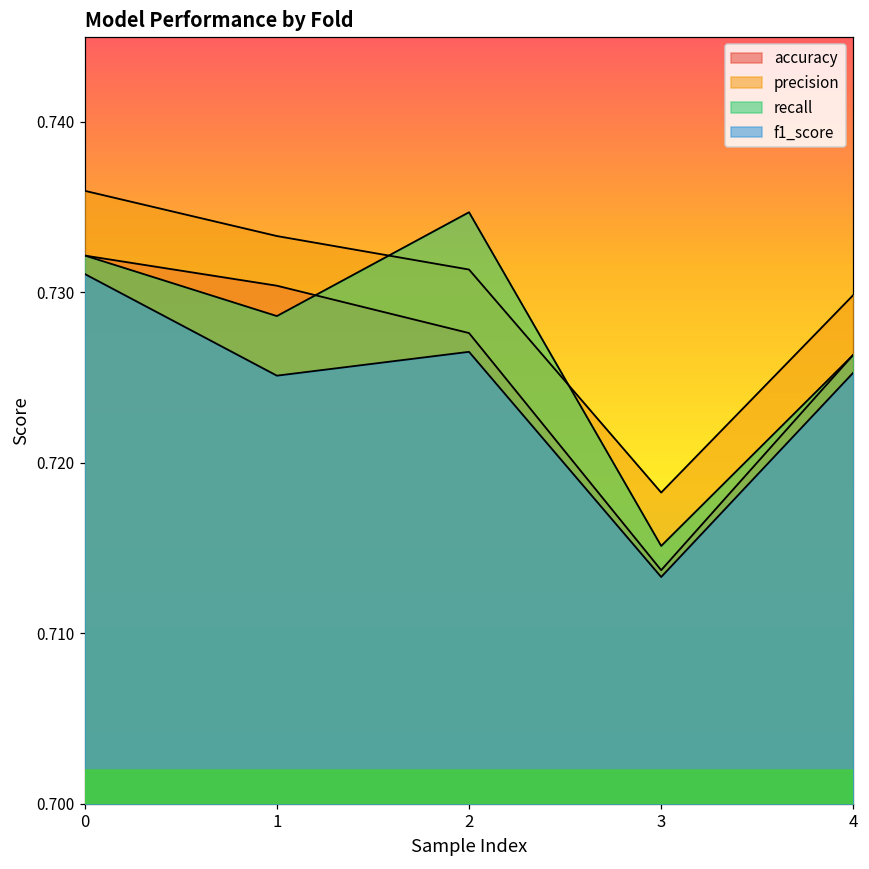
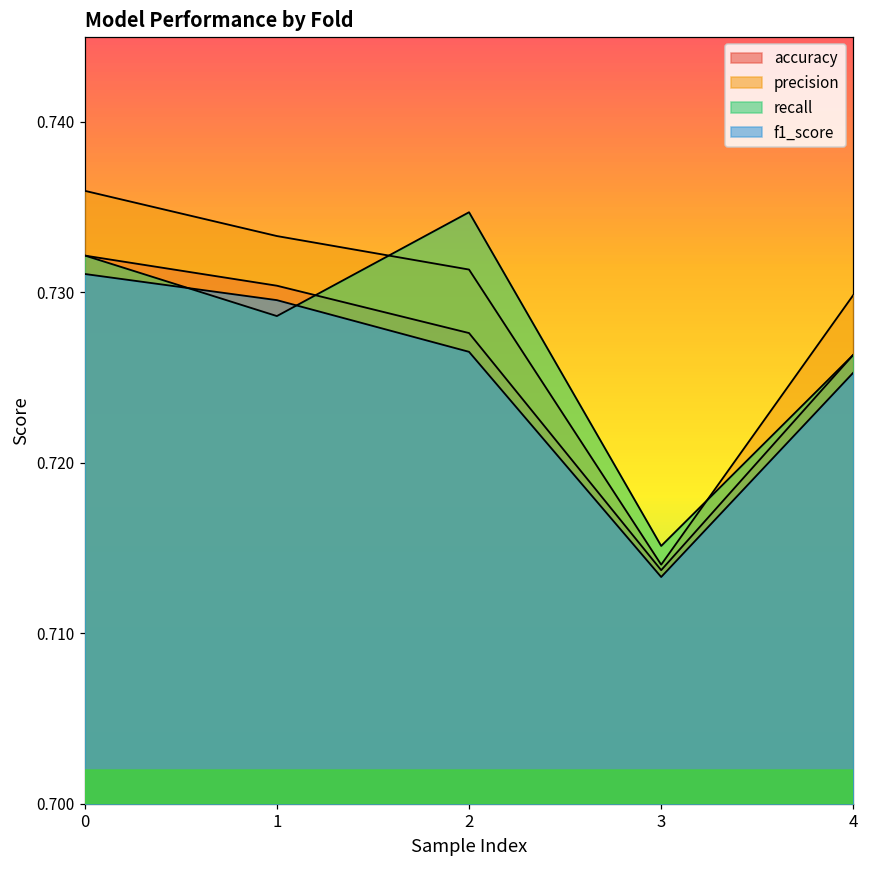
  {
    "accuracy": {
      "1": 0.7304,
      "2": 0.7276,
      "3": 0.7137
    },
    "precision": {
      "0": 0.7360,
      "1": 0.7333,
      "2": 0.7313,
-     "3": 0.7183,
+     "3": 0.7140,
      "4": 0.7298
    },
    "recall": {
      "1": 0.7286,
      "2": 0.7347,
      "3": 0.7151
    },
    "f1_score": {
      "0": 0.7311,
-     "1": 0.7251,
+     "1": 0.7295,
      "2": 0.7265,
      "3": 0.7133,
      "4": 0.7253
    }
  }
